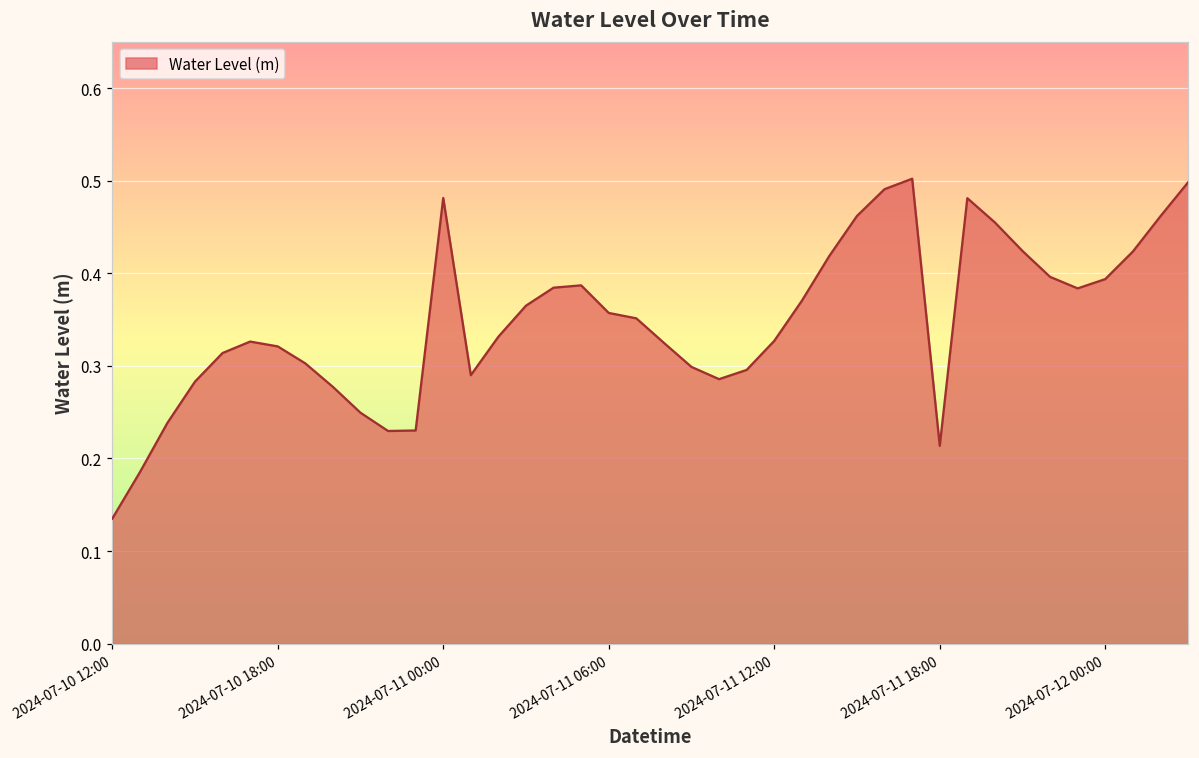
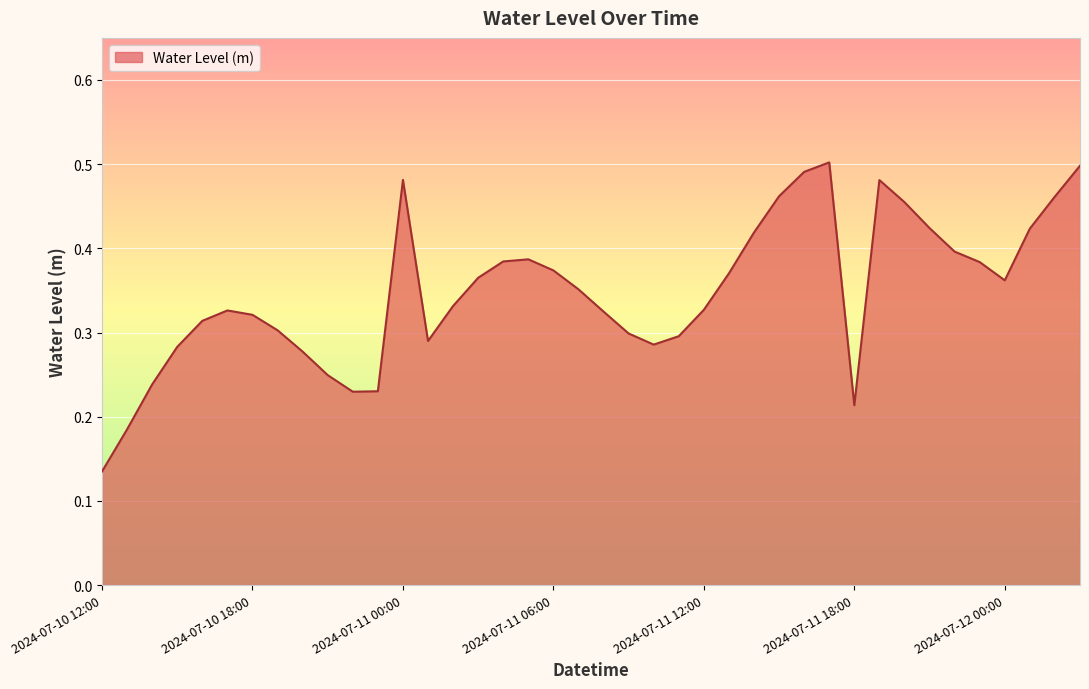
  {
    "2024-07-10 12:00": 0.13,
    "2024-07-10 18:00": 0.32,
    "2024-07-11 00:00": 0.48,
-   "2024-07-11 06:00": 0.36,
+   "2024-07-11 06:00": 0.37,
    "2024-07-11 12:00": 0.33,
    "2024-07-11 18:00": 0.21,
-   "2024-07-12 00:00": 0.39
+   "2024-07-12 00:00": 0.36
  }
